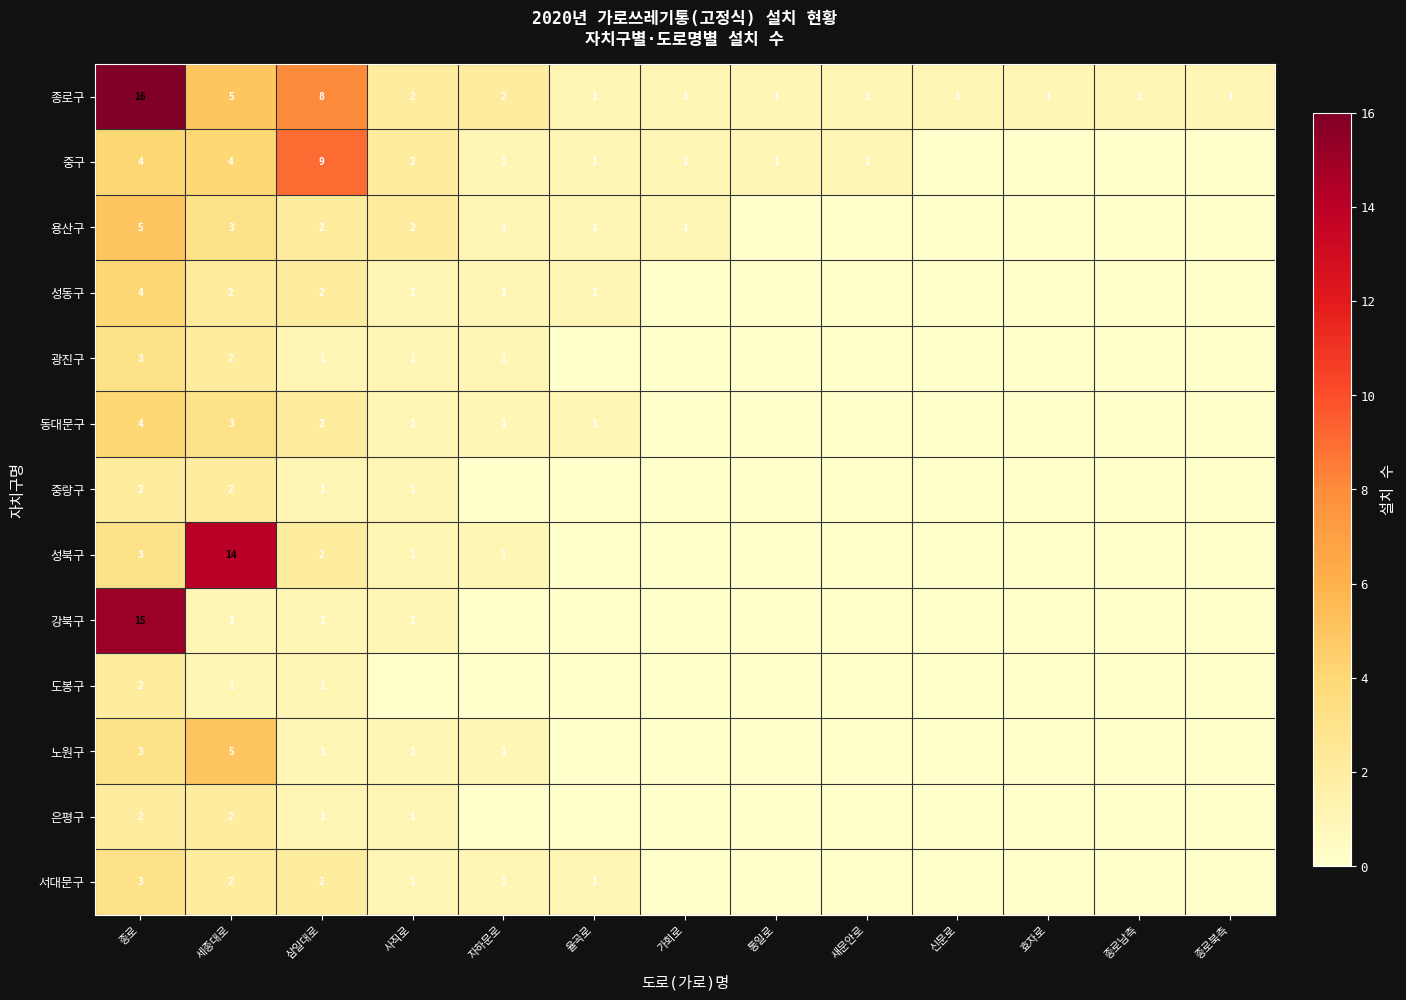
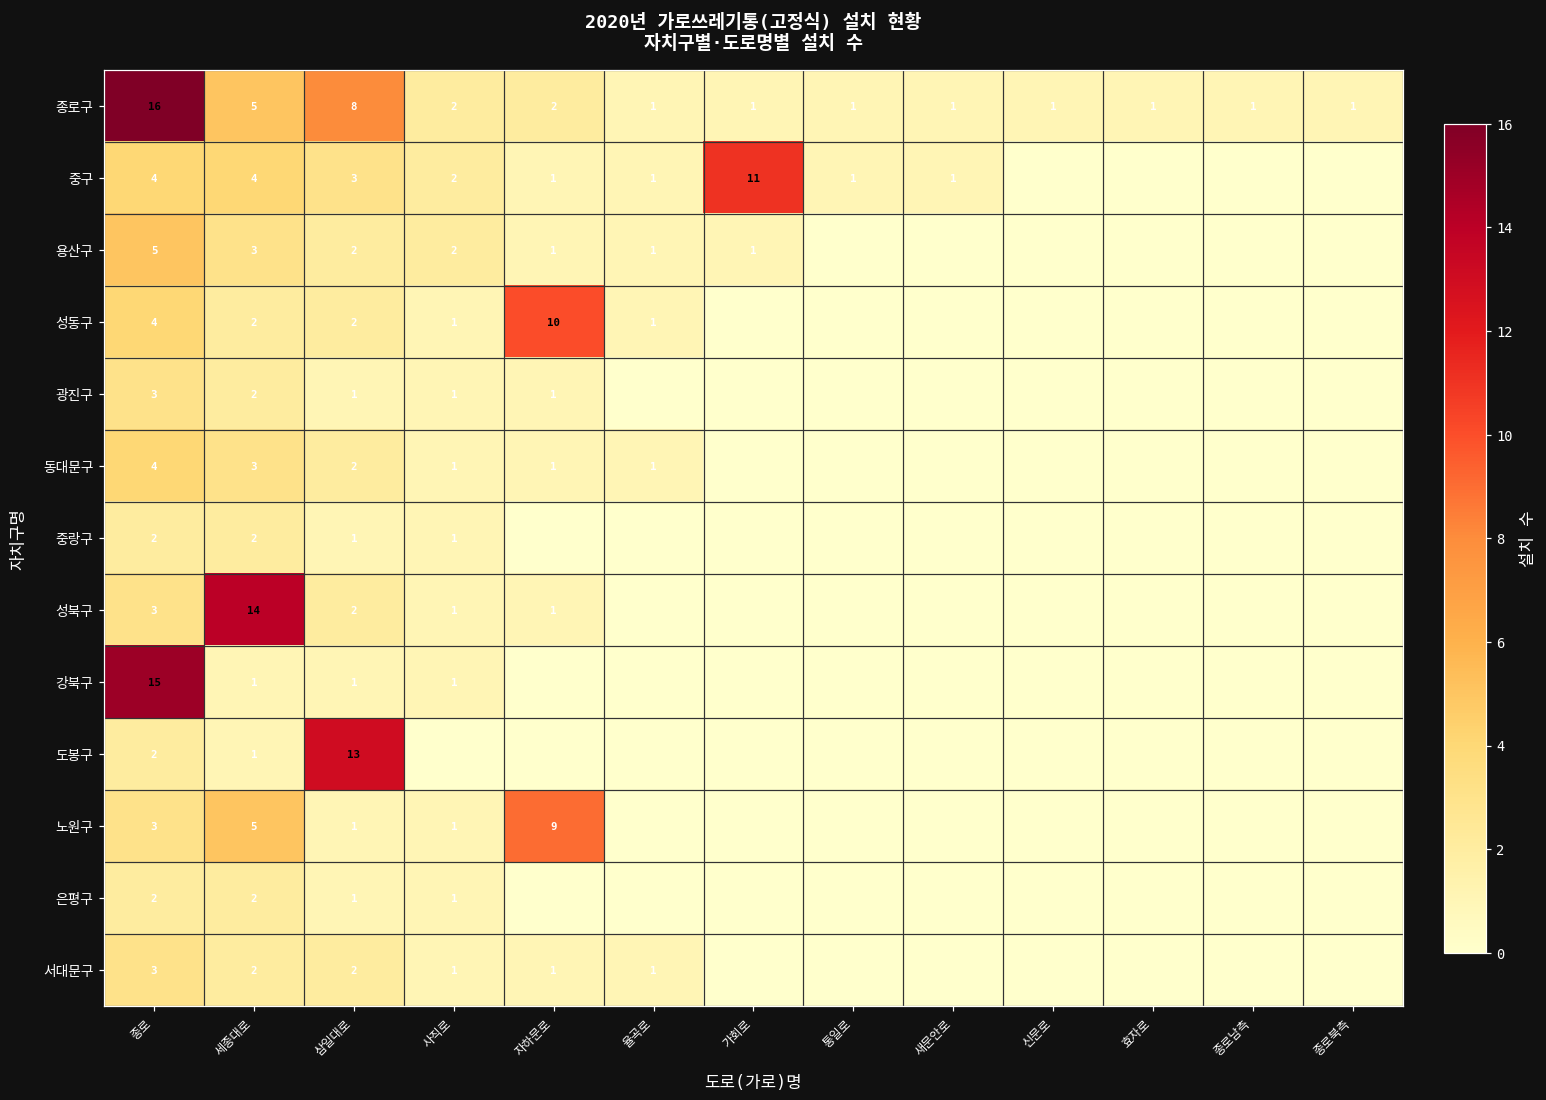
  {
    "종로구": {
      "종로": 16,
      "세종대로": 5,
      "삼일대로": 8,
      "사직로": 2,
      "자하문로": 2,
      "율곡로": 1,
      "가회로": 1,
      "통일로": 1,
      "새문안로": 1,
      "신문로": 1,
      "효자로": 1,
      "종로남측": 1,
      "종로북측": 1
    },
    "중구": {
      "종로": 4,
      "세종대로": 4,
-     "삼일대로": 9,
+     "삼일대로": 3,
      "사직로": 2,
      "자하문로": 1,
      "율곡로": 1,
-     "가회로": 1,
+     "가회로": 11,
      "통일로": 1,
      "새문안로": 1
    },
    "용산구": {
      "종로": 5,
      "세종대로": 3,
      "삼일대로": 2,
      "사직로": 2,
      "자하문로": 1,
      "율곡로": 1,
      "가회로": 1
    },
    "성동구": {
      "종로": 4,
      "세종대로": 2,
      "삼일대로": 2,
      "사직로": 1,
-     "자하문로": 1,
+     "자하문로": 10,
      "율곡로": 1
    },
    "광진구": {
      "종로": 3,
      "세종대로": 2,
      "삼일대로": 1,
      "사직로": 1,
      "자하문로": 1
    },
    "동대문구": {
      "종로": 4,
      "세종대로": 3,
      "삼일대로": 2,
      "사직로": 1,
      "자하문로": 1,
      "율곡로": 1
    },
    "중랑구": {
      "종로": 2,
      "세종대로": 2,
      "삼일대로": 1,
      "사직로": 1
    },
    "성북구": {
      "종로": 3,
      "세종대로": 14,
      "삼일대로": 2,
      "사직로": 1,
      "자하문로": 1
    },
    "강북구": {
      "종로": 15,
      "세종대로": 1,
      "삼일대로": 1,
      "사직로": 1
    },
    "도봉구": {
      "종로": 2,
      "세종대로": 1,
-     "삼일대로": 1
+     "삼일대로": 13
    },
    "노원구": {
      "종로": 3,
      "세종대로": 5,
      "삼일대로": 1,
      "사직로": 1,
-     "자하문로": 1
+     "자하문로": 9
    },
    "은평구": {
      "종로": 2,
      "세종대로": 2,
      "삼일대로": 1,
      "사직로": 1
    },
    "서대문구": {
      "종로": 3,
      "세종대로": 2,
      "삼일대로": 2,
      "사직로": 1,
      "자하문로": 1,
      "율곡로": 1
    }
  }
